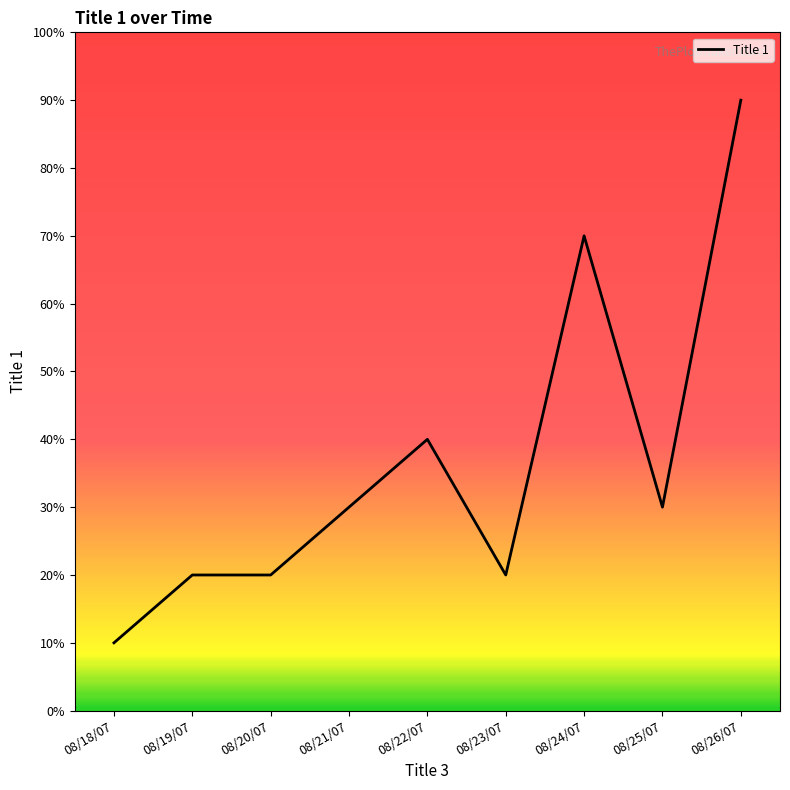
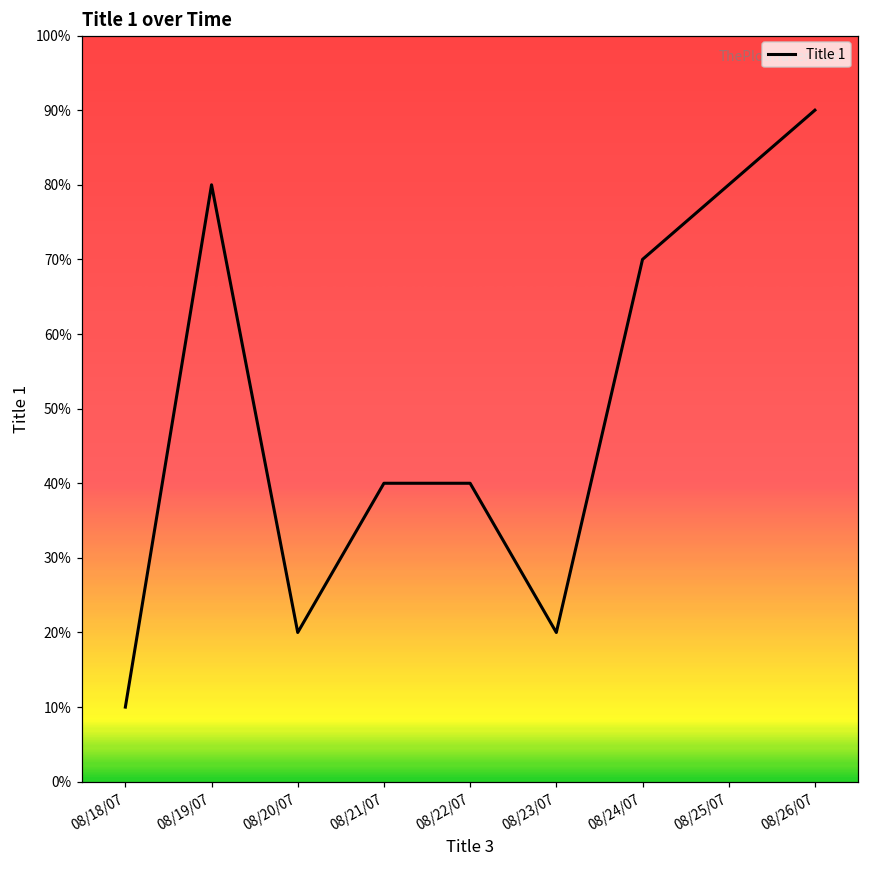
  {
    "08/18/07": "10%",
-   "08/19/07": "20%",
+   "08/19/07": "80%",
    "08/20/07": "20%",
-   "08/21/07": "30%",
+   "08/21/07": "40%",
    "08/22/07": "40%",
    "08/23/07": "20%",
    "08/24/07": "70%",
-   "08/25/07": "30%",
+   "08/25/07": "80%",
    "08/26/07": "90%"
  }
